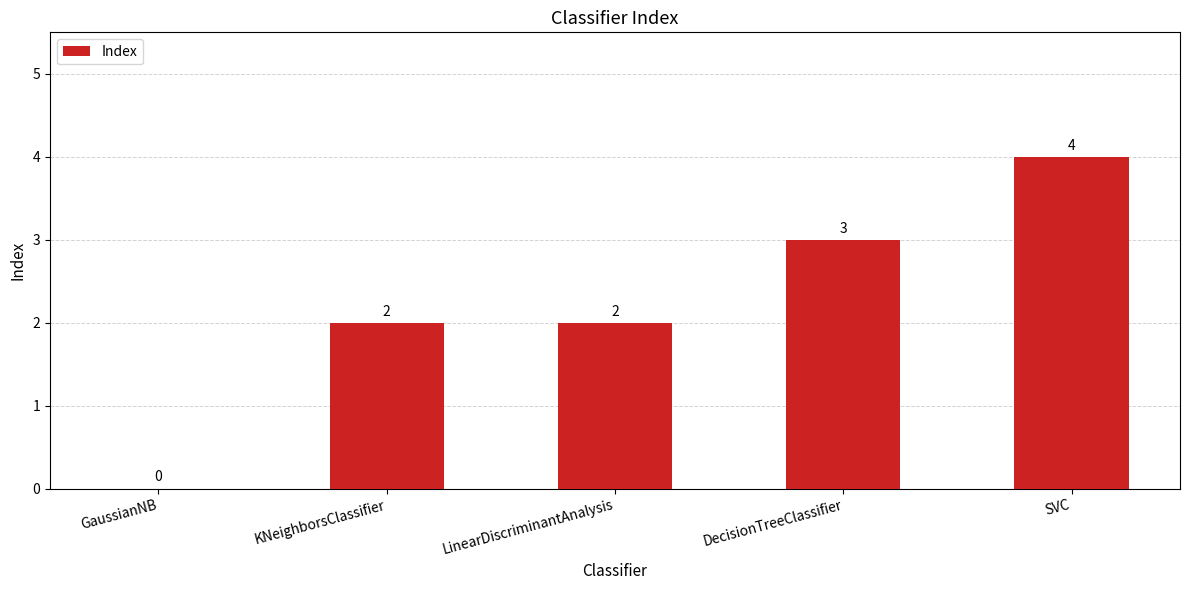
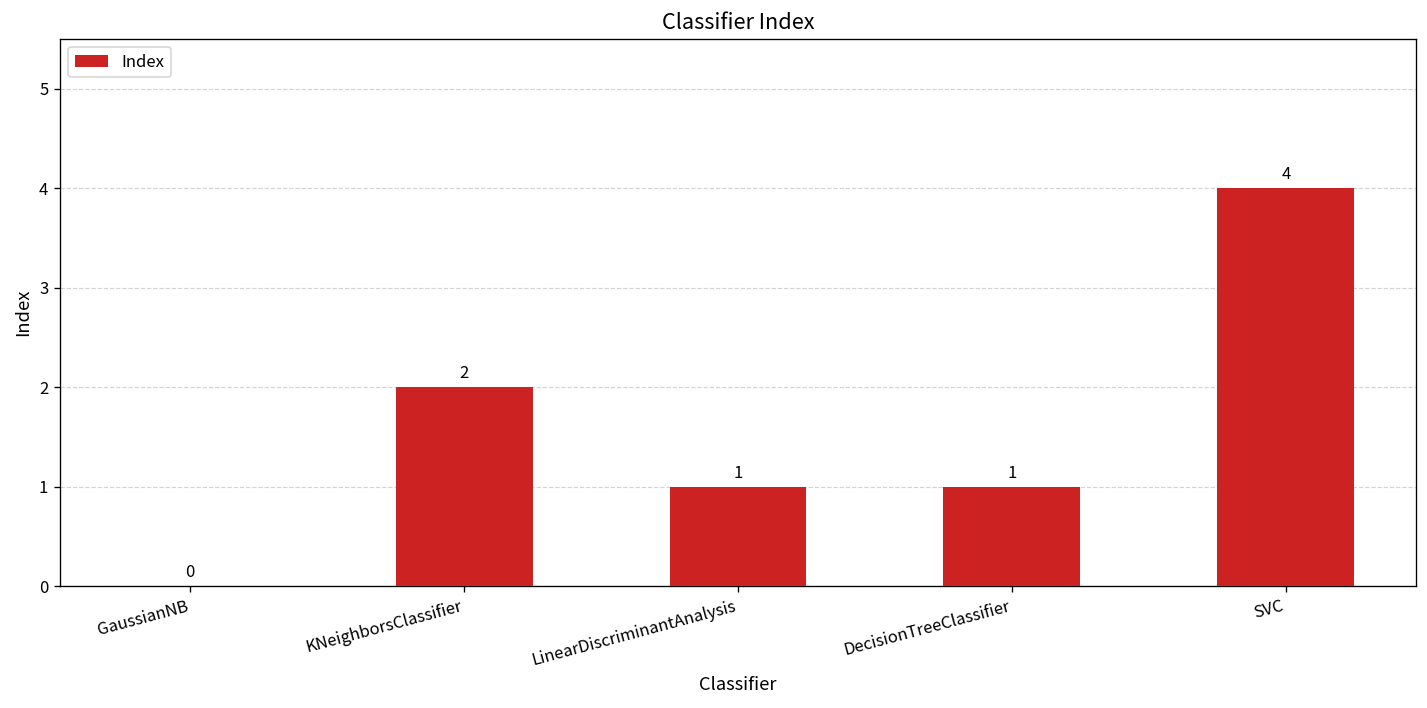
  {
    "GaussianNB": 0,
    "KNeighborsClassifier": 2,
-   "LinearDiscriminantAnalysis": 2,
-   "DecisionTreeClassifier": 3,
+   "LinearDiscriminantAnalysis": 1,
+   "DecisionTreeClassifier": 1,
    "SVC": 4
  }
